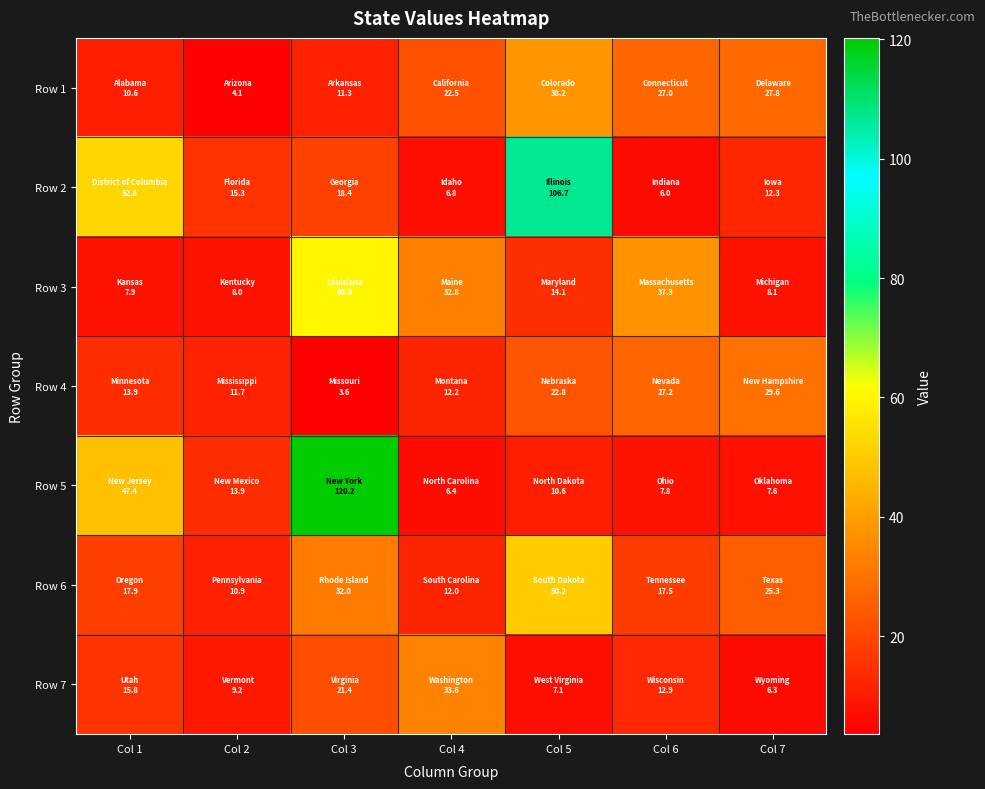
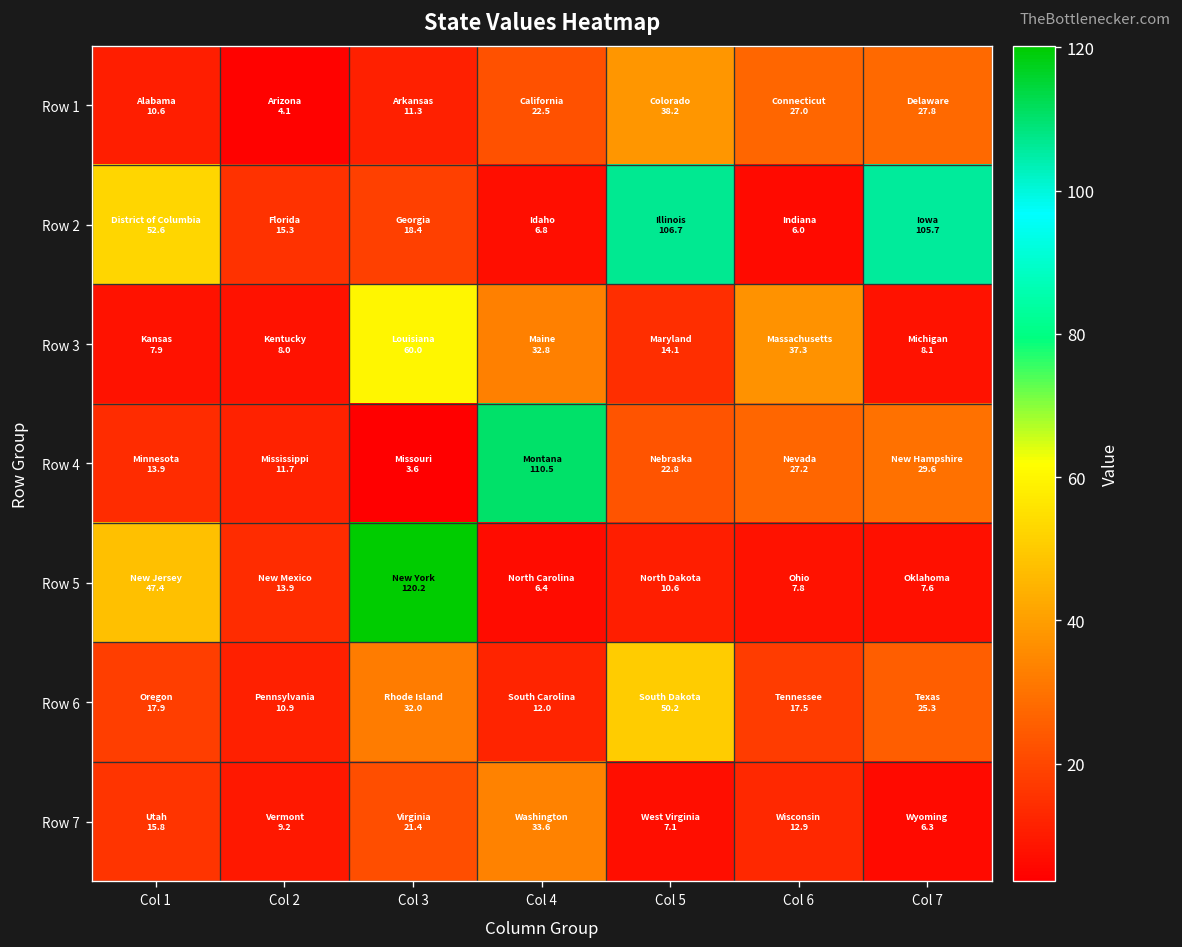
  {
    "Row 1": {
      "Col 1": 10.6,
      "Col 2": 4.1,
      "Col 3": 11.3,
      "Col 4": 22.5,
      "Col 5": 38.2,
      "Col 6": 27.0,
      "Col 7": 27.8
    },
    "Row 2": {
      "Col 1": 52.6,
      "Col 2": 15.3,
      "Col 3": 18.4,
      "Col 4": 6.8,
      "Col 5": 106.7,
      "Col 6": 6.0,
-     "Col 7": 12.3
+     "Col 7": 105.7
    },
    "Row 3": {
      "Col 1": 7.9,
      "Col 2": 8.0,
      "Col 3": 60.0,
      "Col 4": 32.8,
      "Col 5": 14.1,
      "Col 6": 37.3,
      "Col 7": 8.1
    },
    "Row 4": {
      "Col 1": 13.9,
      "Col 2": 11.7,
      "Col 3": 3.6,
-     "Col 4": 12.2,
+     "Col 4": 110.5,
      "Col 5": 22.8,
      "Col 6": 27.2,
      "Col 7": 29.6
    },
    "Row 5": {
      "Col 1": 47.4,
      "Col 2": 13.9,
      "Col 3": 120.2,
      "Col 4": 6.4,
      "Col 5": 10.6,
      "Col 6": 7.8,
      "Col 7": 7.6
    },
    "Row 6": {
      "Col 1": 17.9,
      "Col 2": 10.9,
      "Col 3": 32.0,
      "Col 4": 12.0,
      "Col 5": 50.2,
      "Col 6": 17.5,
      "Col 7": 25.3
    },
    "Row 7": {
      "Col 1": 15.8,
      "Col 2": 9.2,
      "Col 3": 21.4,
      "Col 4": 33.6,
      "Col 5": 7.1,
      "Col 6": 12.9,
      "Col 7": 6.3
    }
  }
